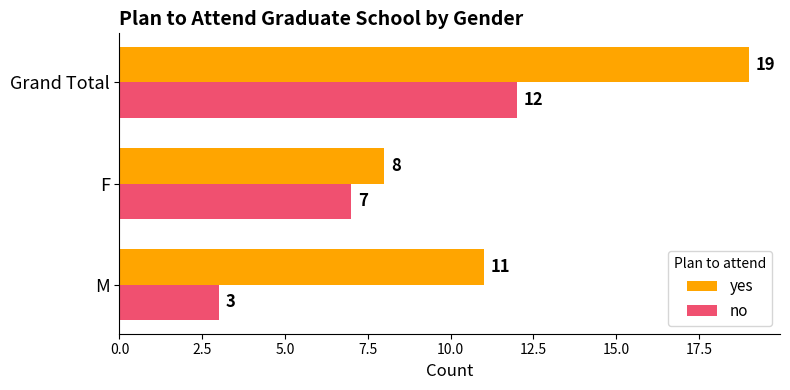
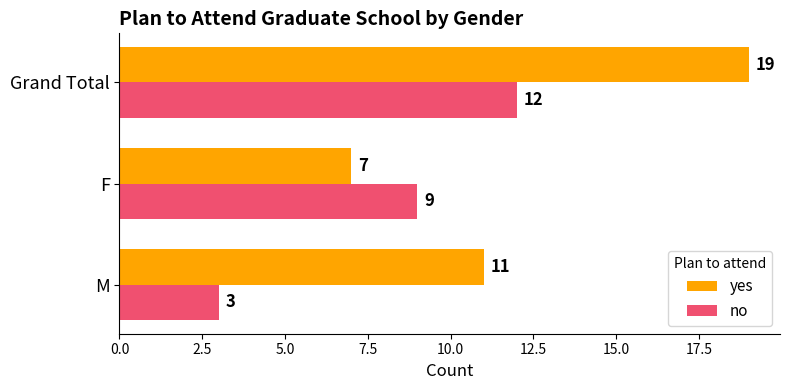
  {
    "yes": {
      "Grand Total": 19,
-     "F": 8,
+     "F": 7,
      "M": 11
    },
    "no": {
      "Grand Total": 12,
-     "F": 7,
+     "F": 9,
      "M": 3
    }
  }
